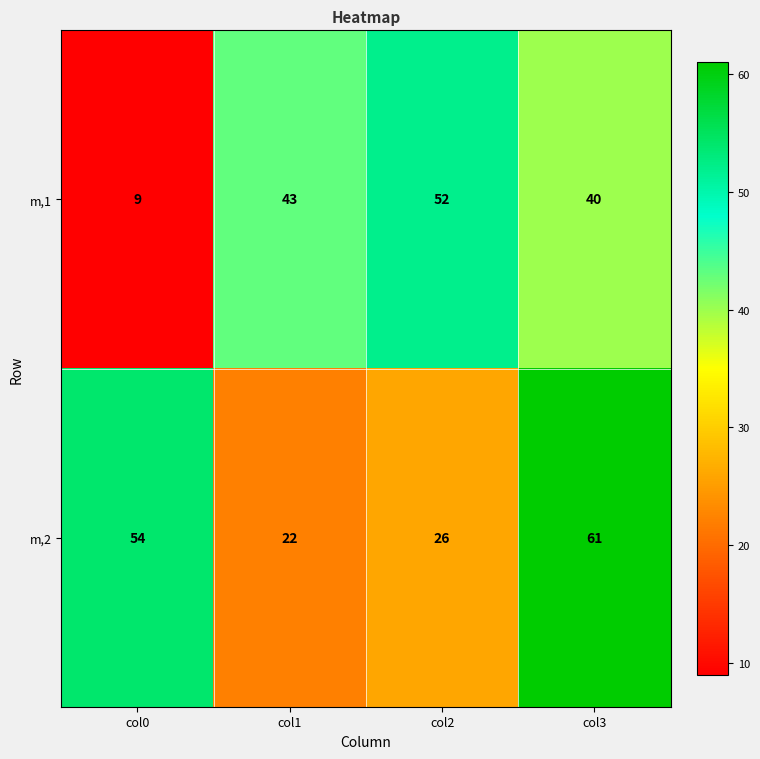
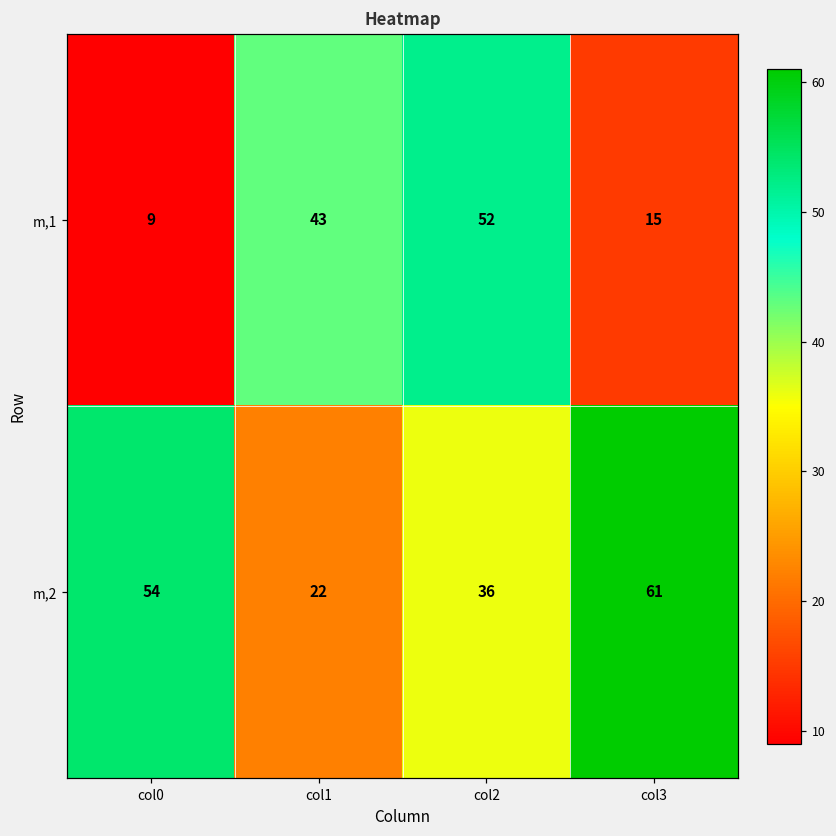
  {
    "m,1": {
      "col0": 9,
      "col1": 43,
      "col2": 52,
-     "col3": 40
+     "col3": 15
    },
    "m,2": {
      "col0": 54,
      "col1": 22,
-     "col2": 26,
+     "col2": 36,
      "col3": 61
    }
  }
